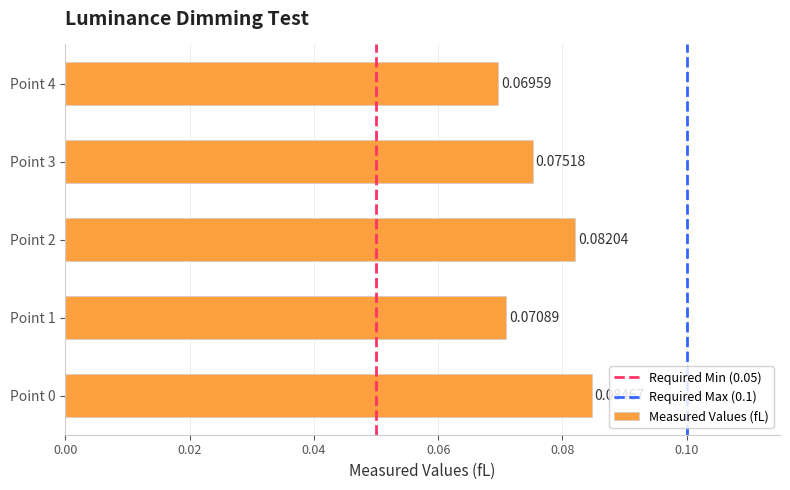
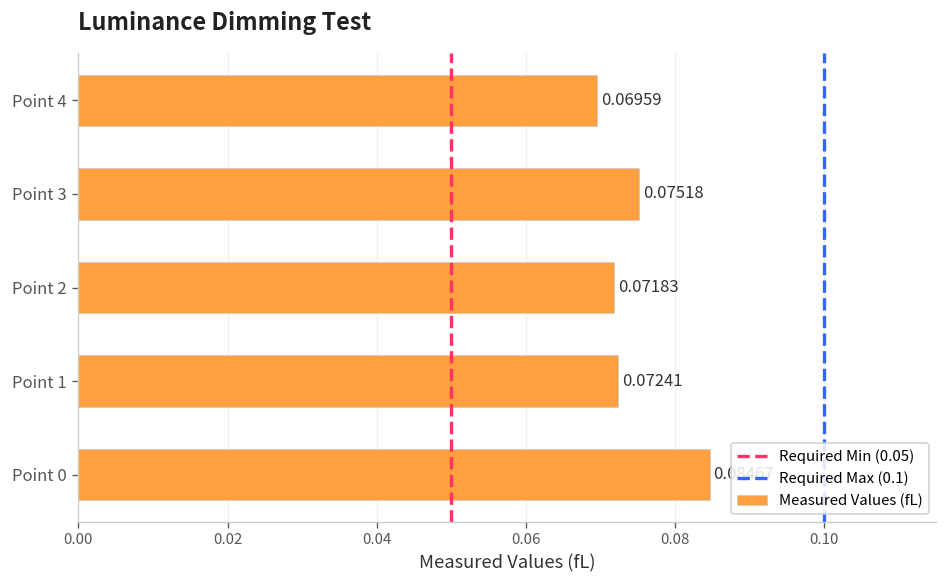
  {
    "Point 4": 0.06959,
    "Point 3": 0.07518,
-   "Point 2": 0.08204,
-   "Point 1": 0.07089
+   "Point 2": 0.07183,
+   "Point 1": 0.07241
  }
